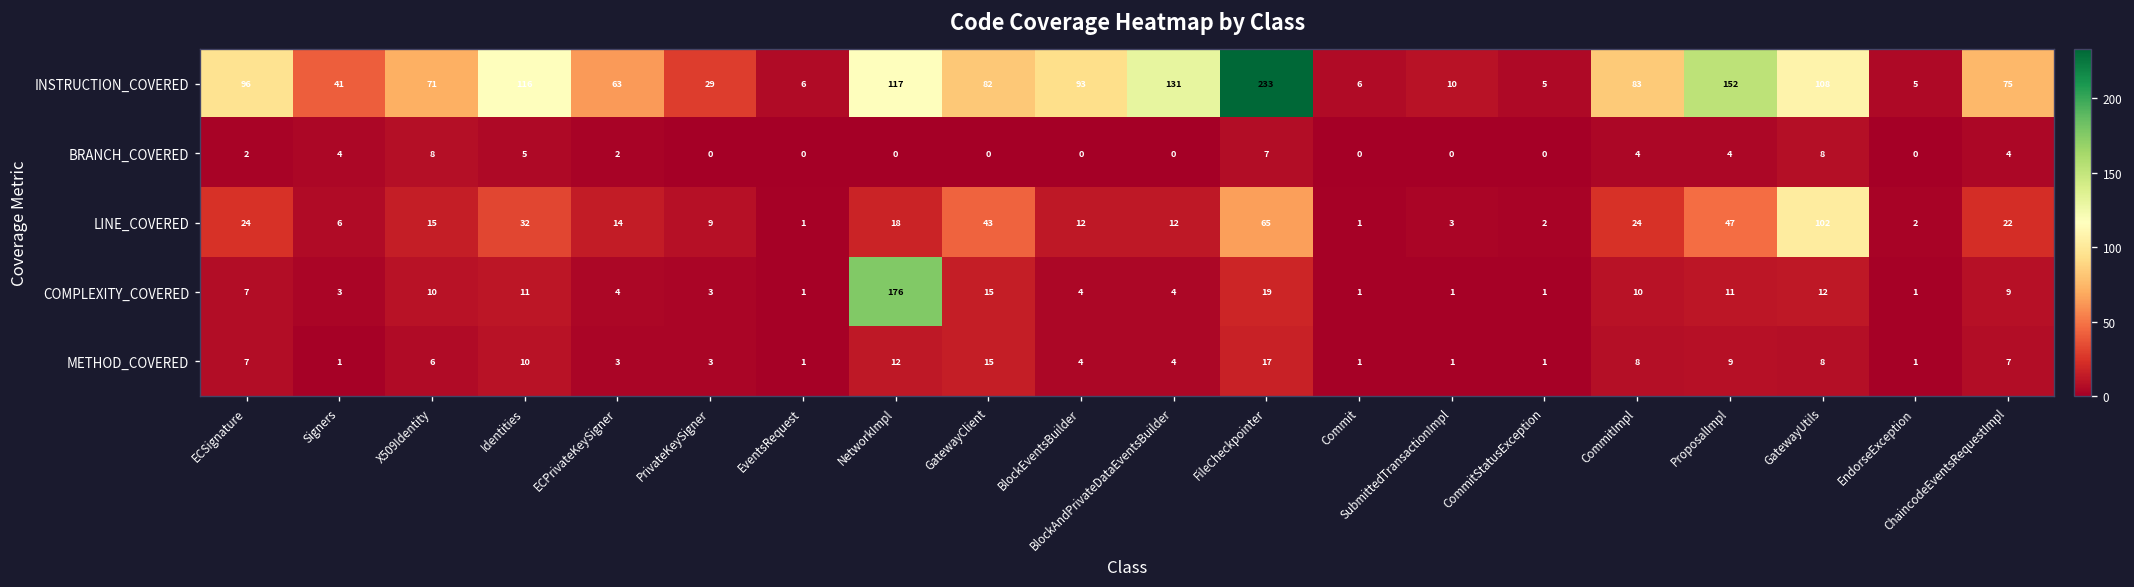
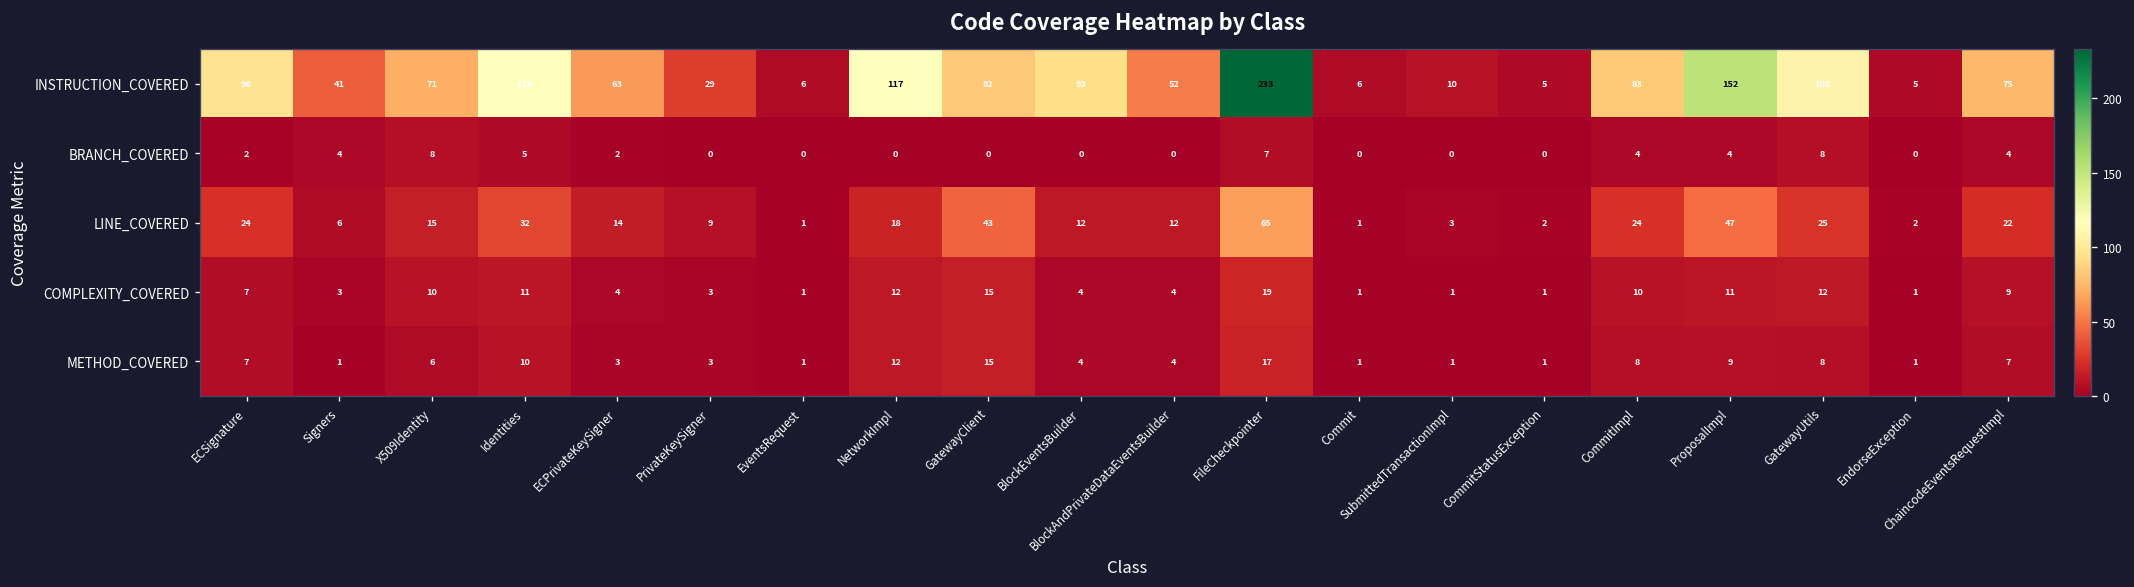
  {
    "INSTRUCTION_COVERED": {
      "ECSignature": 96,
      "Signers": 41,
      "X509Identity": 71,
      "Identities": 116,
      "ECPrivateKeySigner": 63,
      "PrivateKeySigner": 29,
      "EventsRequest": 6,
      "NetworkImpl": 117,
      "GatewayClient": 82,
      "BlockEventsBuilder": 93,
-     "BlockAndPrivateDataEventsBuilder": 131,
+     "BlockAndPrivateDataEventsBuilder": 52,
      "FileCheckpointer": 233,
      "Commit": 6,
      "SubmittedTransactionImpl": 10,
      "CommitStatusException": 5,
      "CommitImpl": 83,
      "ProposalImpl": 152,
      "GatewayUtils": 108,
      "EndorseException": 5,
      "ChaincodeEventsRequestImpl": 75
    },
    "BRANCH_COVERED": {
      "ECSignature": 2,
      "Signers": 4,
      "X509Identity": 8,
      "Identities": 5,
      "ECPrivateKeySigner": 2,
      "PrivateKeySigner": 0,
      "EventsRequest": 0,
      "NetworkImpl": 0,
      "GatewayClient": 0,
      "BlockEventsBuilder": 0,
      "BlockAndPrivateDataEventsBuilder": 0,
      "FileCheckpointer": 7,
      "Commit": 0,
      "SubmittedTransactionImpl": 0,
      "CommitStatusException": 0,
      "CommitImpl": 4,
      "ProposalImpl": 4,
      "GatewayUtils": 8,
      "EndorseException": 0,
      "ChaincodeEventsRequestImpl": 4
    },
    "LINE_COVERED": {
      "ECSignature": 24,
      "Signers": 6,
      "X509Identity": 15,
      "Identities": 32,
      "ECPrivateKeySigner": 14,
      "PrivateKeySigner": 9,
      "EventsRequest": 1,
      "NetworkImpl": 18,
      "GatewayClient": 43,
      "BlockEventsBuilder": 12,
      "BlockAndPrivateDataEventsBuilder": 12,
      "FileCheckpointer": 65,
      "Commit": 1,
      "SubmittedTransactionImpl": 3,
      "CommitStatusException": 2,
      "CommitImpl": 24,
      "ProposalImpl": 47,
-     "GatewayUtils": 102,
+     "GatewayUtils": 25,
      "EndorseException": 2,
      "ChaincodeEventsRequestImpl": 22
    },
    "COMPLEXITY_COVERED": {
      "ECSignature": 7,
      "Signers": 3,
      "X509Identity": 10,
      "Identities": 11,
      "ECPrivateKeySigner": 4,
      "PrivateKeySigner": 3,
      "EventsRequest": 1,
-     "NetworkImpl": 176,
+     "NetworkImpl": 12,
      "GatewayClient": 15,
      "BlockEventsBuilder": 4,
      "BlockAndPrivateDataEventsBuilder": 4,
      "FileCheckpointer": 19,
      "Commit": 1,
      "SubmittedTransactionImpl": 1,
      "CommitStatusException": 1,
      "CommitImpl": 10,
      "ProposalImpl": 11,
      "GatewayUtils": 12,
      "EndorseException": 1,
      "ChaincodeEventsRequestImpl": 9
    },
    "METHOD_COVERED": {
      "ECSignature": 7,
      "Signers": 1,
      "X509Identity": 6,
      "Identities": 10,
      "ECPrivateKeySigner": 3,
      "PrivateKeySigner": 3,
      "EventsRequest": 1,
      "NetworkImpl": 12,
      "GatewayClient": 15,
      "BlockEventsBuilder": 4,
      "BlockAndPrivateDataEventsBuilder": 4,
      "FileCheckpointer": 17,
      "Commit": 1,
      "SubmittedTransactionImpl": 1,
      "CommitStatusException": 1,
      "CommitImpl": 8,
      "ProposalImpl": 9,
      "GatewayUtils": 8,
      "EndorseException": 1,
      "ChaincodeEventsRequestImpl": 7
    }
  }
